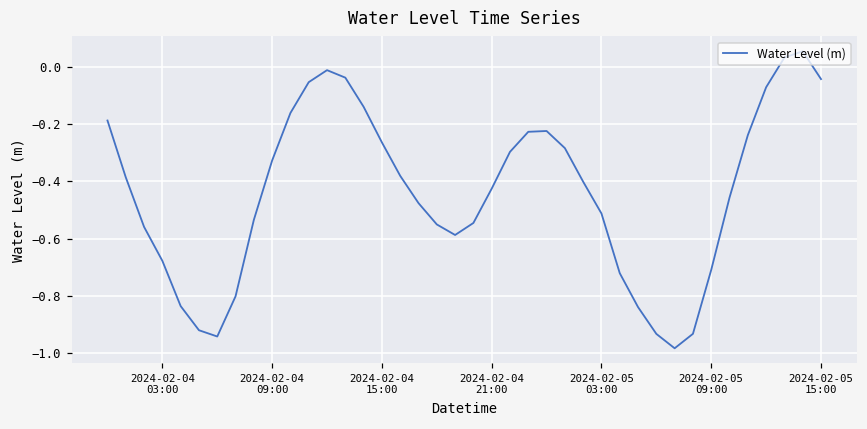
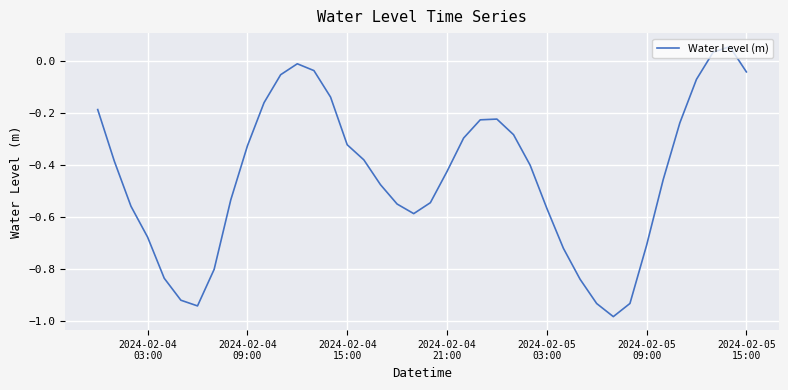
  {
    "2024-02-04 03:00": -0.68,
    "2024-02-04 09:00": -0.33,
-   "2024-02-04 15:00": -0.26,
+   "2024-02-04 15:00": -0.32,
    "2024-02-04 21:00": -0.43,
-   "2024-02-05 03:00": -0.51,
+   "2024-02-05 03:00": -0.57,
    "2024-02-05 09:00": -0.71,
    "2024-02-05 15:00": -0.04
  }
